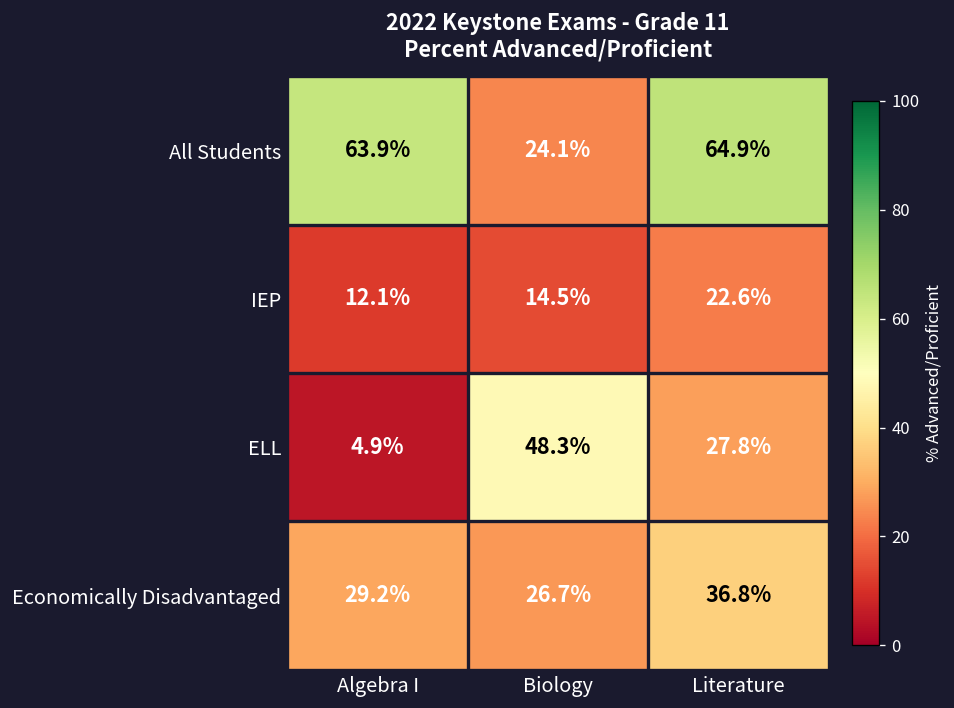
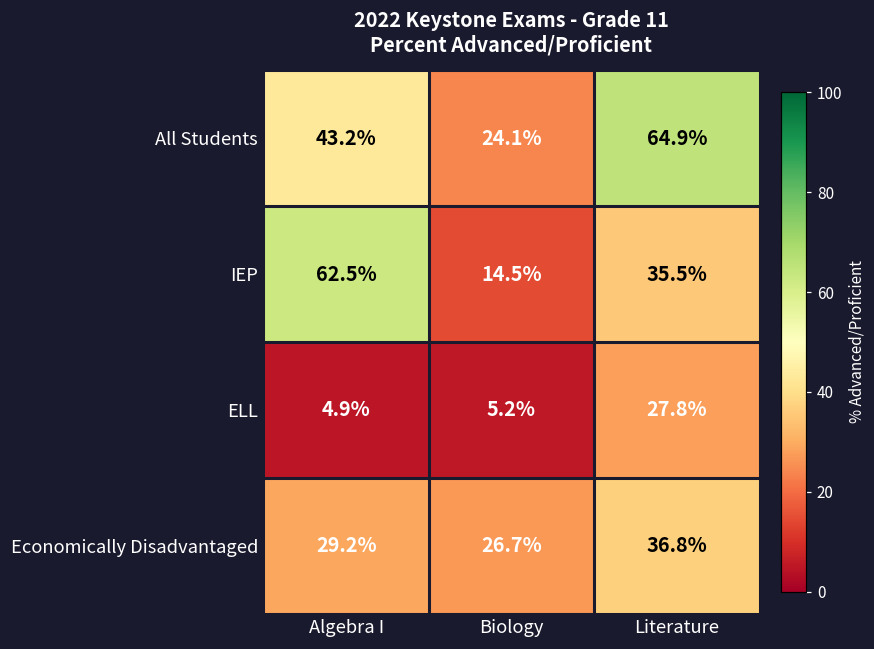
  {
    "All Students": {
-     "Algebra I": "63.9%",
+     "Algebra I": "43.2%",
      "Biology": "24.1%",
      "Literature": "64.9%"
    },
    "IEP": {
-     "Algebra I": "12.1%",
+     "Algebra I": "62.5%",
      "Biology": "14.5%",
-     "Literature": "22.6%"
+     "Literature": "35.5%"
    },
    "ELL": {
      "Algebra I": "4.9%",
-     "Biology": "48.3%",
+     "Biology": "5.2%",
      "Literature": "27.8%"
    },
    "Economically Disadvantaged": {
      "Algebra I": "29.2%",
      "Biology": "26.7%",
      "Literature": "36.8%"
    }
  }
